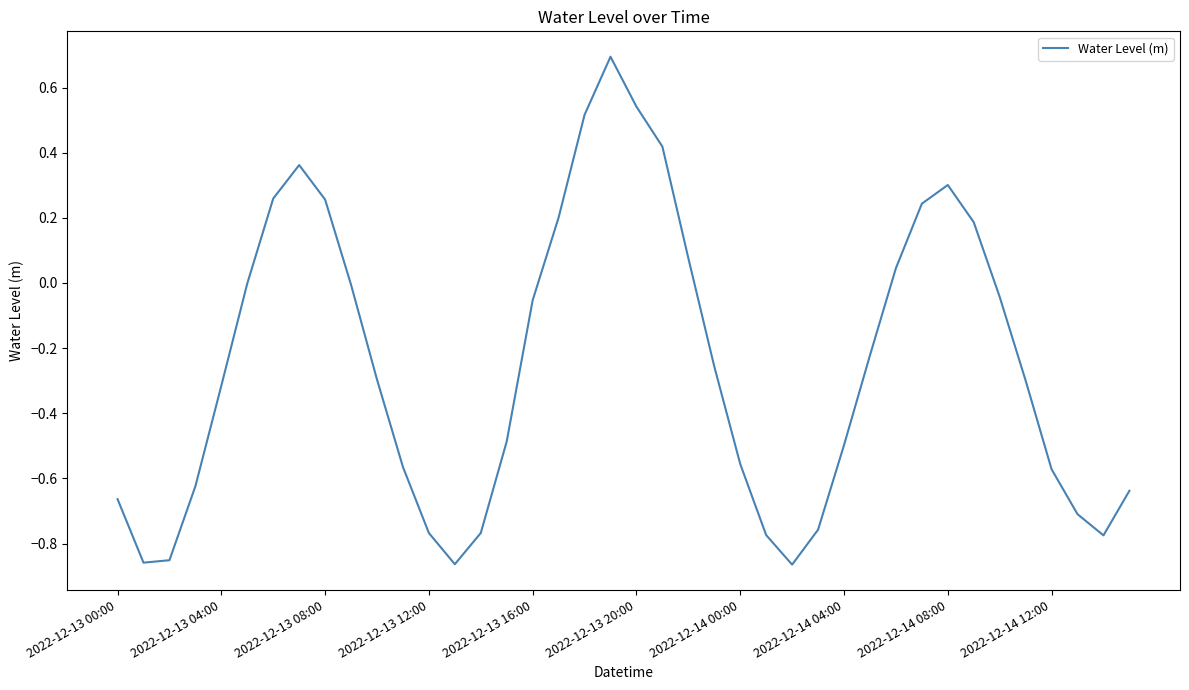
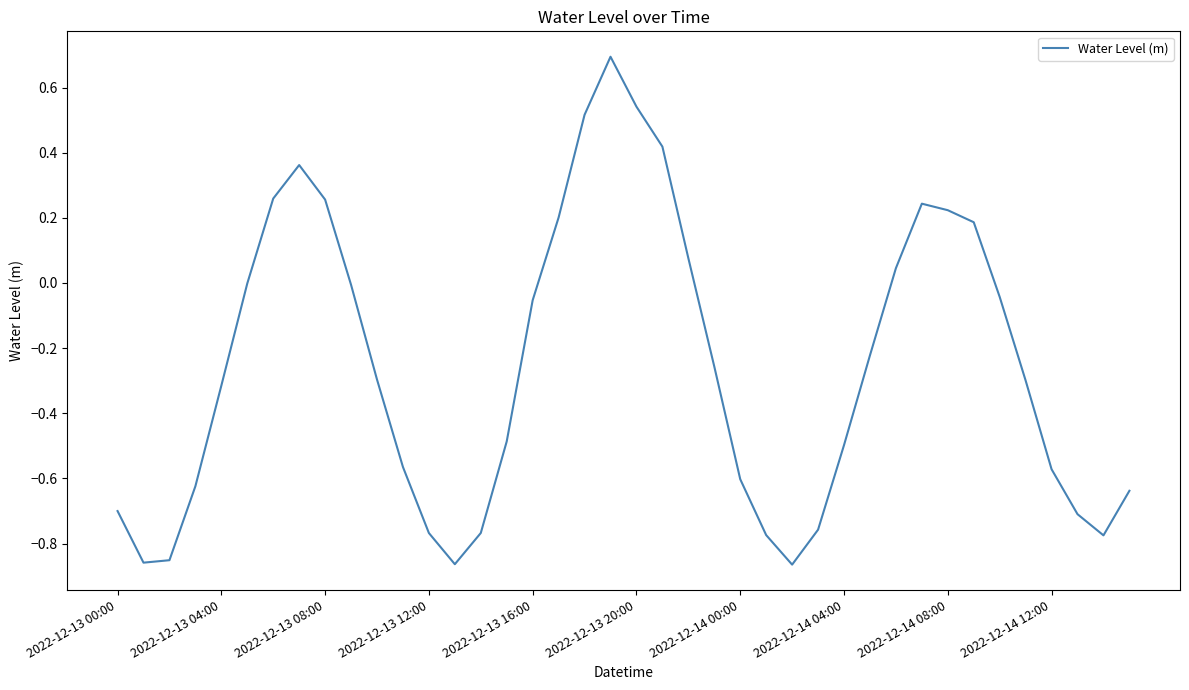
  {
-   "2022-12-13 00:00": -0.66,
+   "2022-12-13 00:00": -0.70,
    "2022-12-13 04:00": -0.32,
    "2022-12-13 08:00": 0.26,
    "2022-12-13 12:00": -0.77,
    "2022-12-13 16:00": -0.05,
    "2022-12-13 20:00": 0.54,
-   "2022-12-14 00:00": -0.56,
+   "2022-12-14 00:00": -0.60,
    "2022-12-14 04:00": -0.50,
-   "2022-12-14 08:00": 0.30,
+   "2022-12-14 08:00": 0.22,
    "2022-12-14 12:00": -0.57
  }
